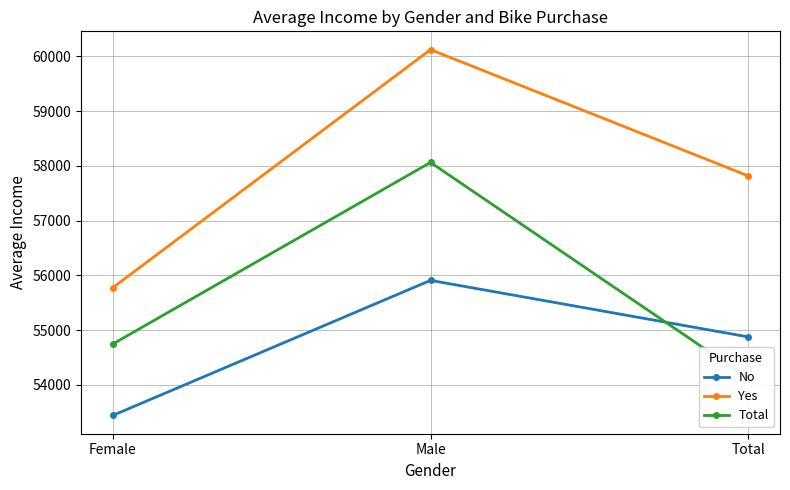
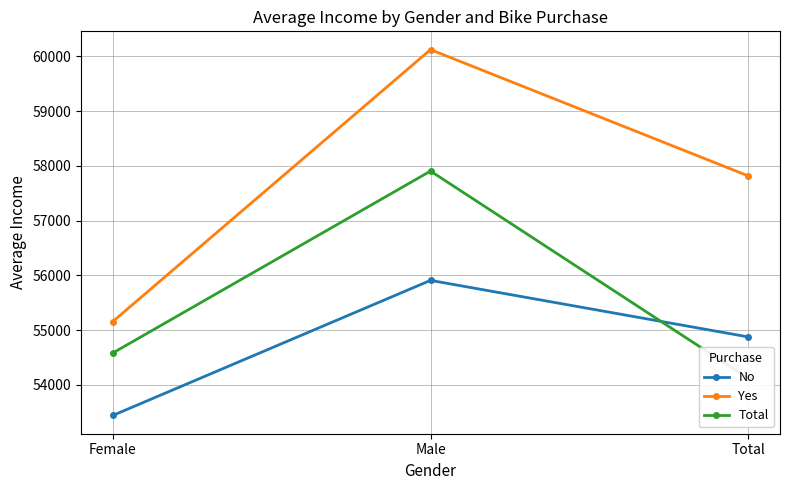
  {
    "No": {
      "Female": 53400,
      "Male": 55900,
      "Total": 54900
    },
    "Yes": {
-     "Female": 55800,
+     "Female": 55200,
      "Male": 60100,
      "Total": 57800
    },
    "Total": {
-     "Female": 54700,
-     "Male": 58100
+     "Female": 54600,
+     "Male": 57900
    }
  }
